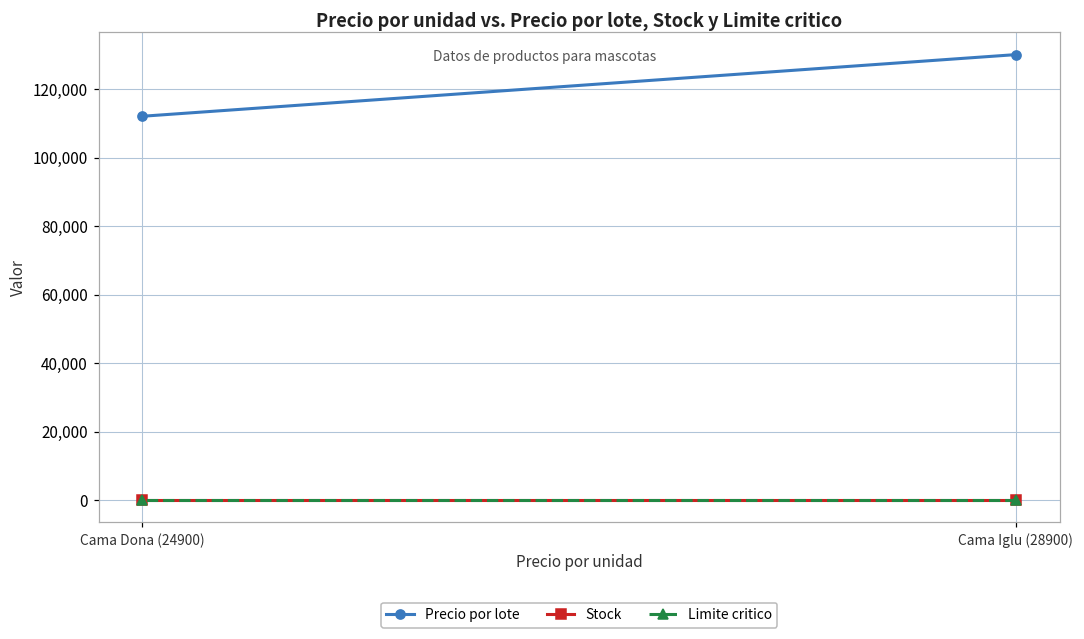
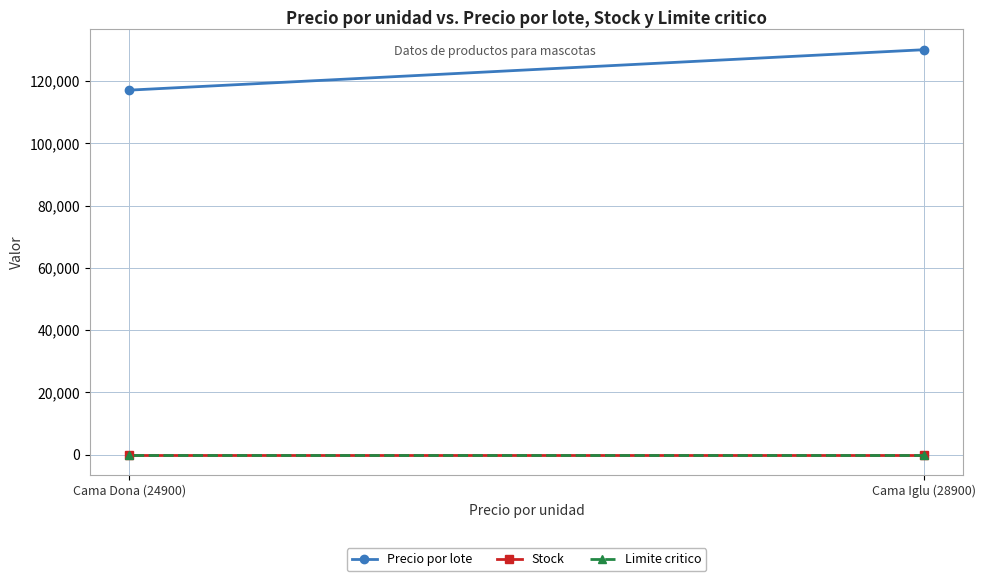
  {
    "Precio por lote": {
-     "Cama Dona (24900)": "112,000",
+     "Cama Dona (24900)": "117,000",
      "Cama Iglu (28900)": "130,000"
    },
    "Limite critico": {
      "Cama Dona (24900)": "0",
      "Cama Iglu (28900)": "0"
    }
  }
